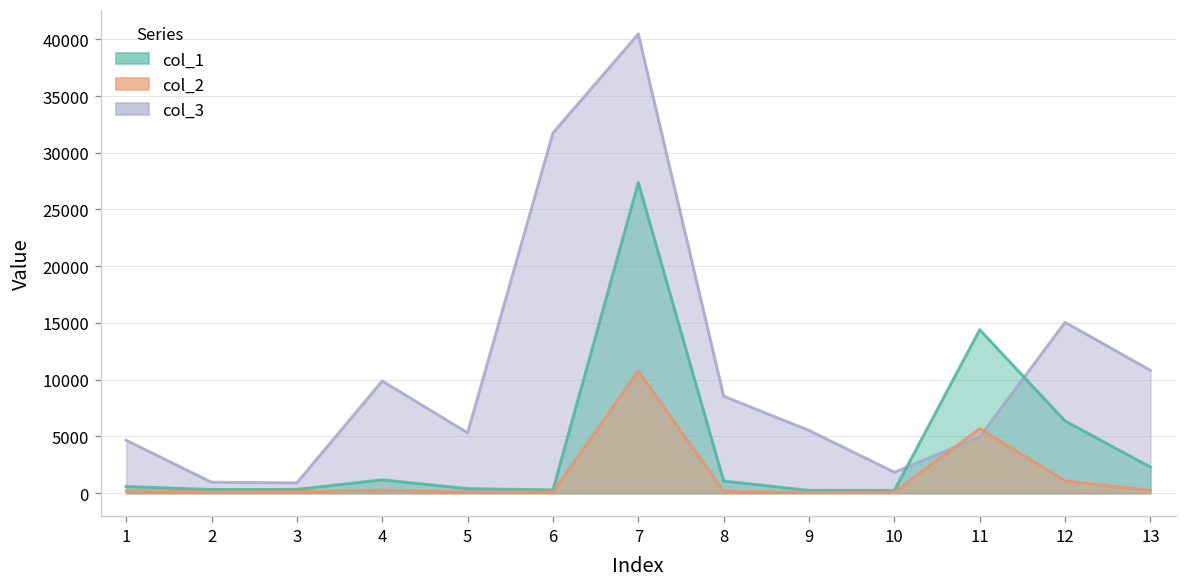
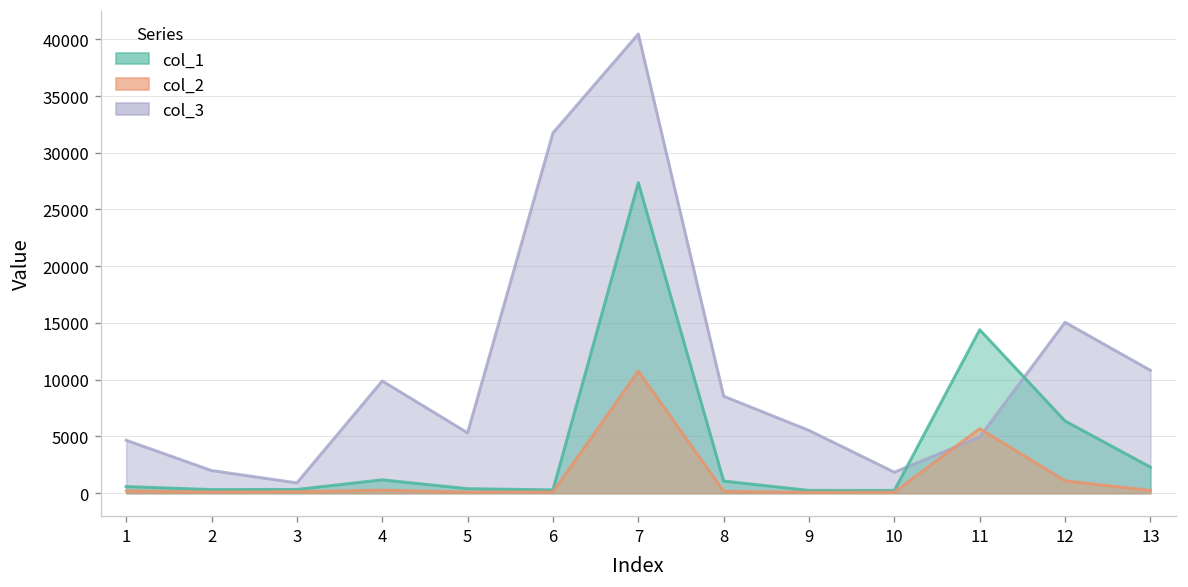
  {
    "col_3": {
      "1": 5000,
-     "2": 1000,
+     "2": 2000,
      "3": 1000,
      "4": 10000,
      "5": 5000,
      "6": 32000,
      "7": 40000,
      "8": 9000,
      "9": 6000,
      "10": 2000,
      "11": 5000,
      "12": 15000,
      "13": 11000
    },
    "col_1": {
      "1": 1000,
      "4": 1000,
      "5": 0,
      "7": 27000,
      "8": 1000,
      "11": 14000,
      "12": 6000,
      "13": 2000
    },
    "col_2": {
      "1": 0,
      "4": 0,
      "5": 0,
      "7": 11000,
      "8": 0,
      "11": 6000,
      "12": 1000,
      "13": 0
    }
  }
